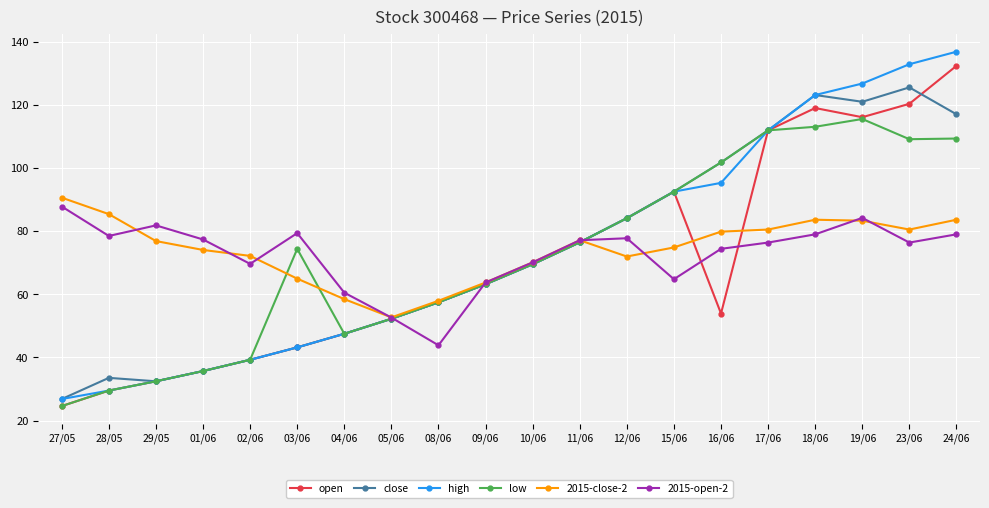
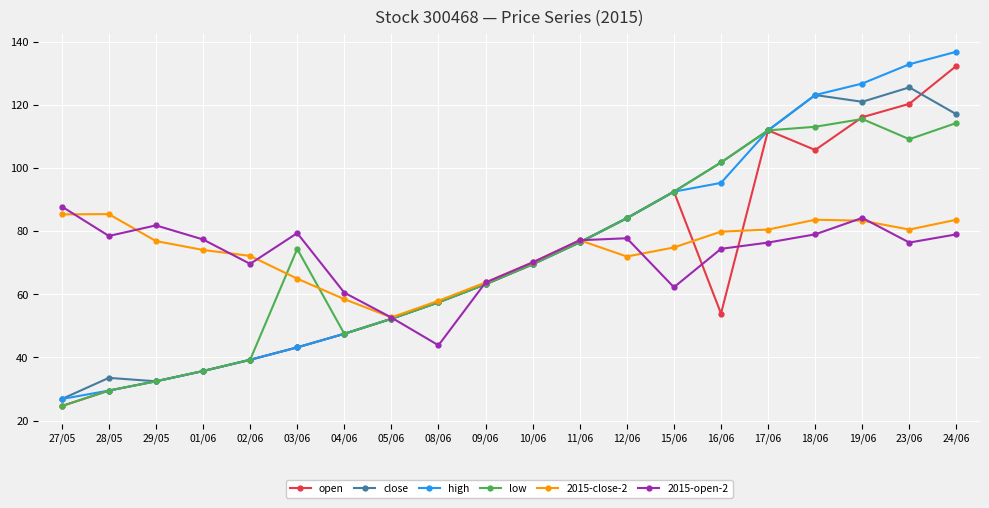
  {
    "open": {
      "16/06": 54,
-     "18/06": 119,
+     "18/06": 106,
      "23/06": 120,
      "24/06": 133
    },
    "close": {
      "28/05": 34,
      "19/06": 121,
      "23/06": 126,
      "24/06": 117
    },
    "high": {
      "16/06": 95,
      "19/06": 127,
      "23/06": 133,
      "24/06": 137
    },
    "low": {
      "03/06": 74,
      "18/06": 113,
      "23/06": 109,
-     "24/06": 109
+     "24/06": 114
    },
    "2015-close-2": {
-     "27/05": 91,
+     "27/05": 85,
      "28/05": 85,
      "29/05": 77,
      "01/06": 74,
      "02/06": 72,
      "03/06": 65,
      "04/06": 59,
      "12/06": 72,
      "15/06": 75,
      "16/06": 80,
      "17/06": 81,
      "18/06": 84,
      "19/06": 83,
      "23/06": 81,
      "24/06": 84
    },
    "2015-open-2": {
      "27/05": 88,
      "28/05": 79,
      "29/05": 82,
      "01/06": 77,
      "02/06": 70,
      "03/06": 79,
      "04/06": 61,
      "08/06": 44,
      "12/06": 78,
-     "15/06": 65,
+     "15/06": 62,
      "16/06": 74,
      "17/06": 76,
      "18/06": 79,
      "19/06": 84,
      "23/06": 76,
      "24/06": 79
    }
  }
